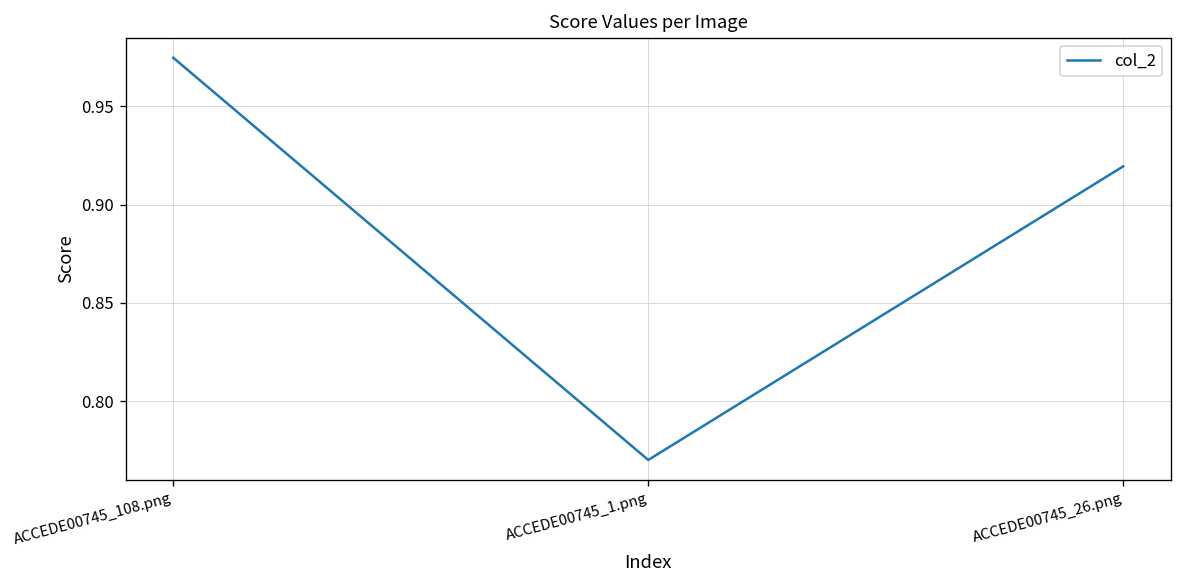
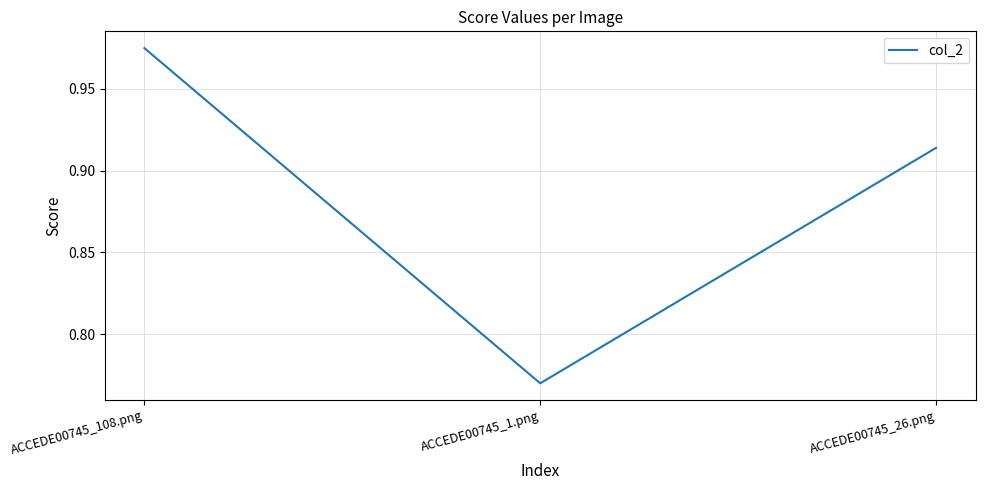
  {
    "ACCEDE00745_108.png": 0.975,
    "ACCEDE00745_1.png": 0.770,
-   "ACCEDE00745_26.png": 0.919
+   "ACCEDE00745_26.png": 0.914
  }
